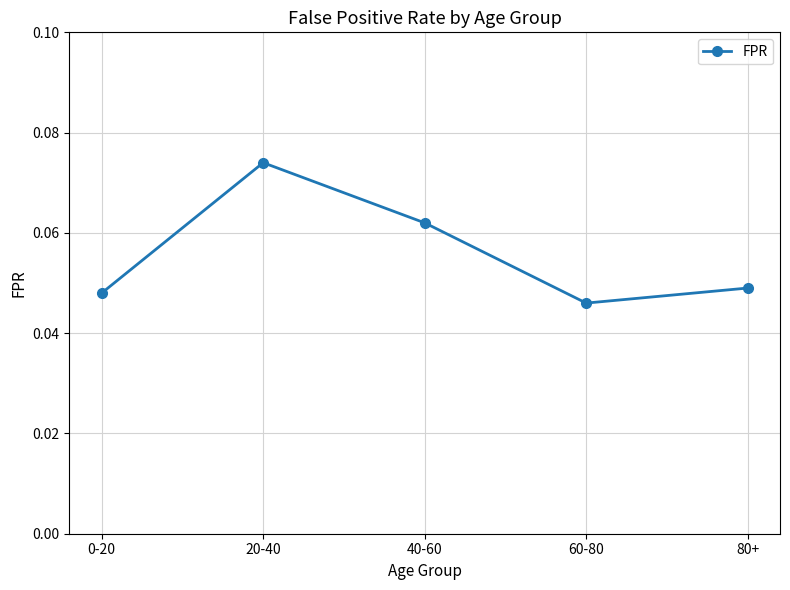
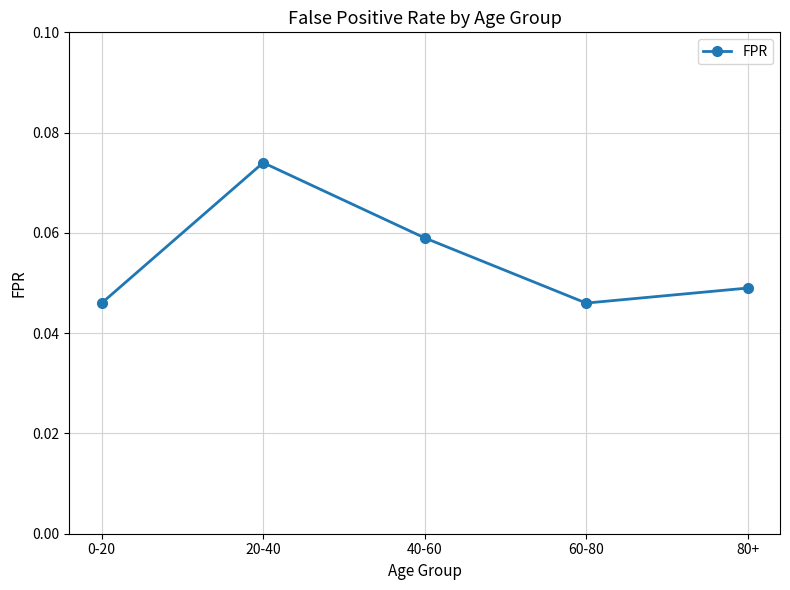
  {
-   "0-20": 0.048,
+   "0-20": 0.046,
    "20-40": 0.074,
-   "40-60": 0.062,
+   "40-60": 0.059,
    "60-80": 0.046,
    "80+": 0.049
  }
